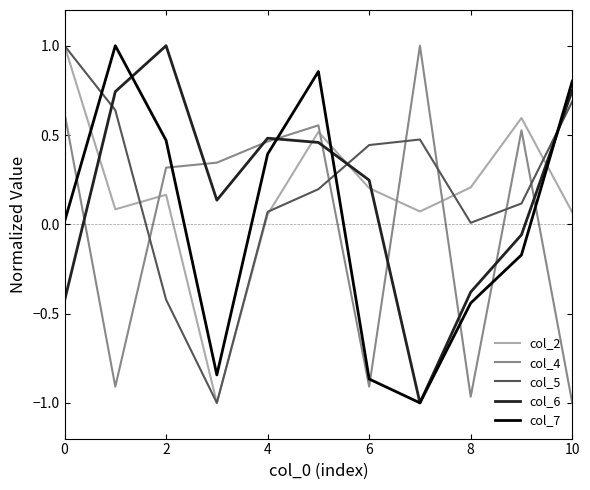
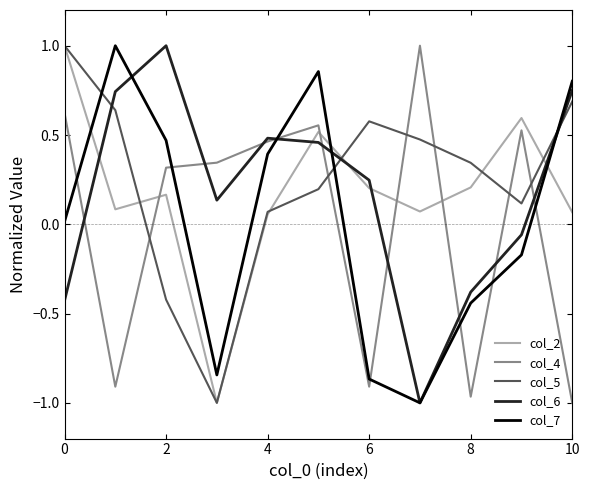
  {
    "col_5": {
      "2": -0.42,
      "4": 0.07,
-     "6": 0.44,
-     "8": 0.01,
+     "6": 0.58,
+     "8": 0.34,
      "10": 0.69
    }
  }
